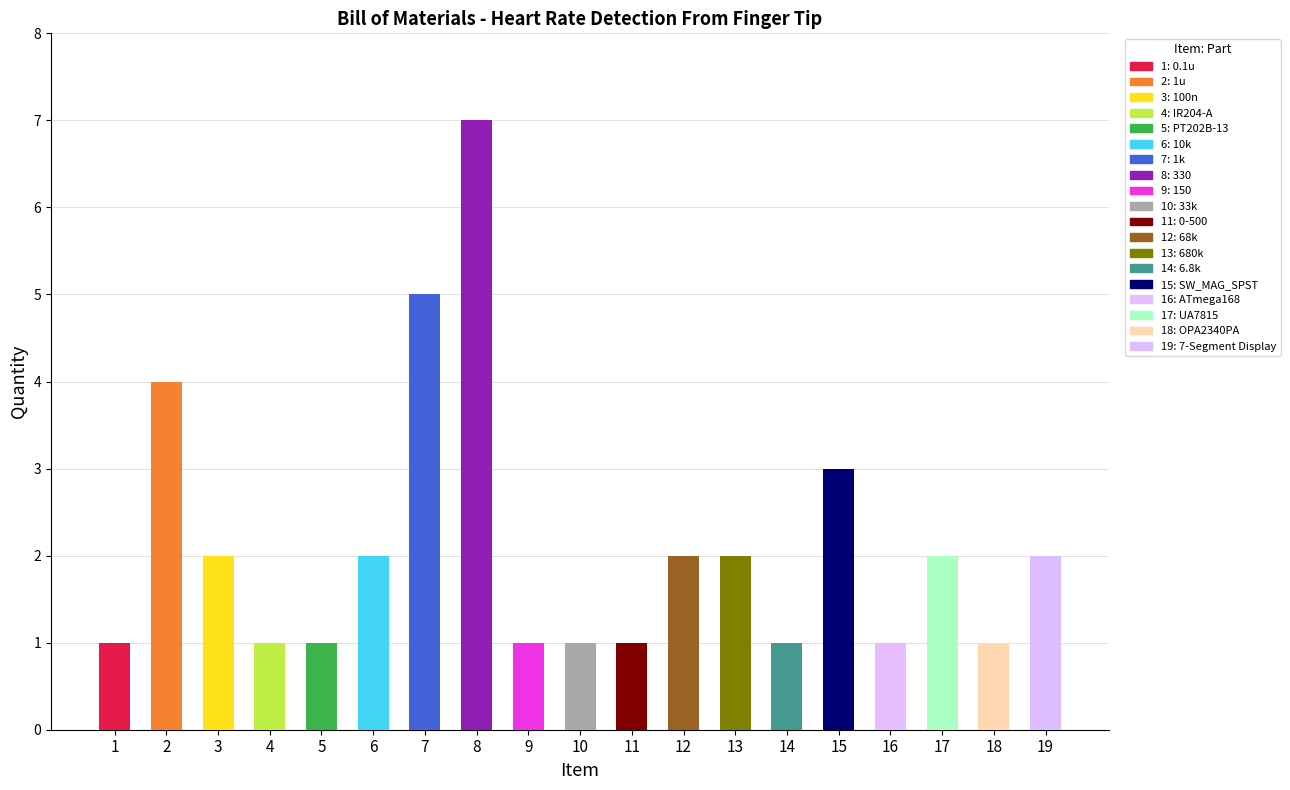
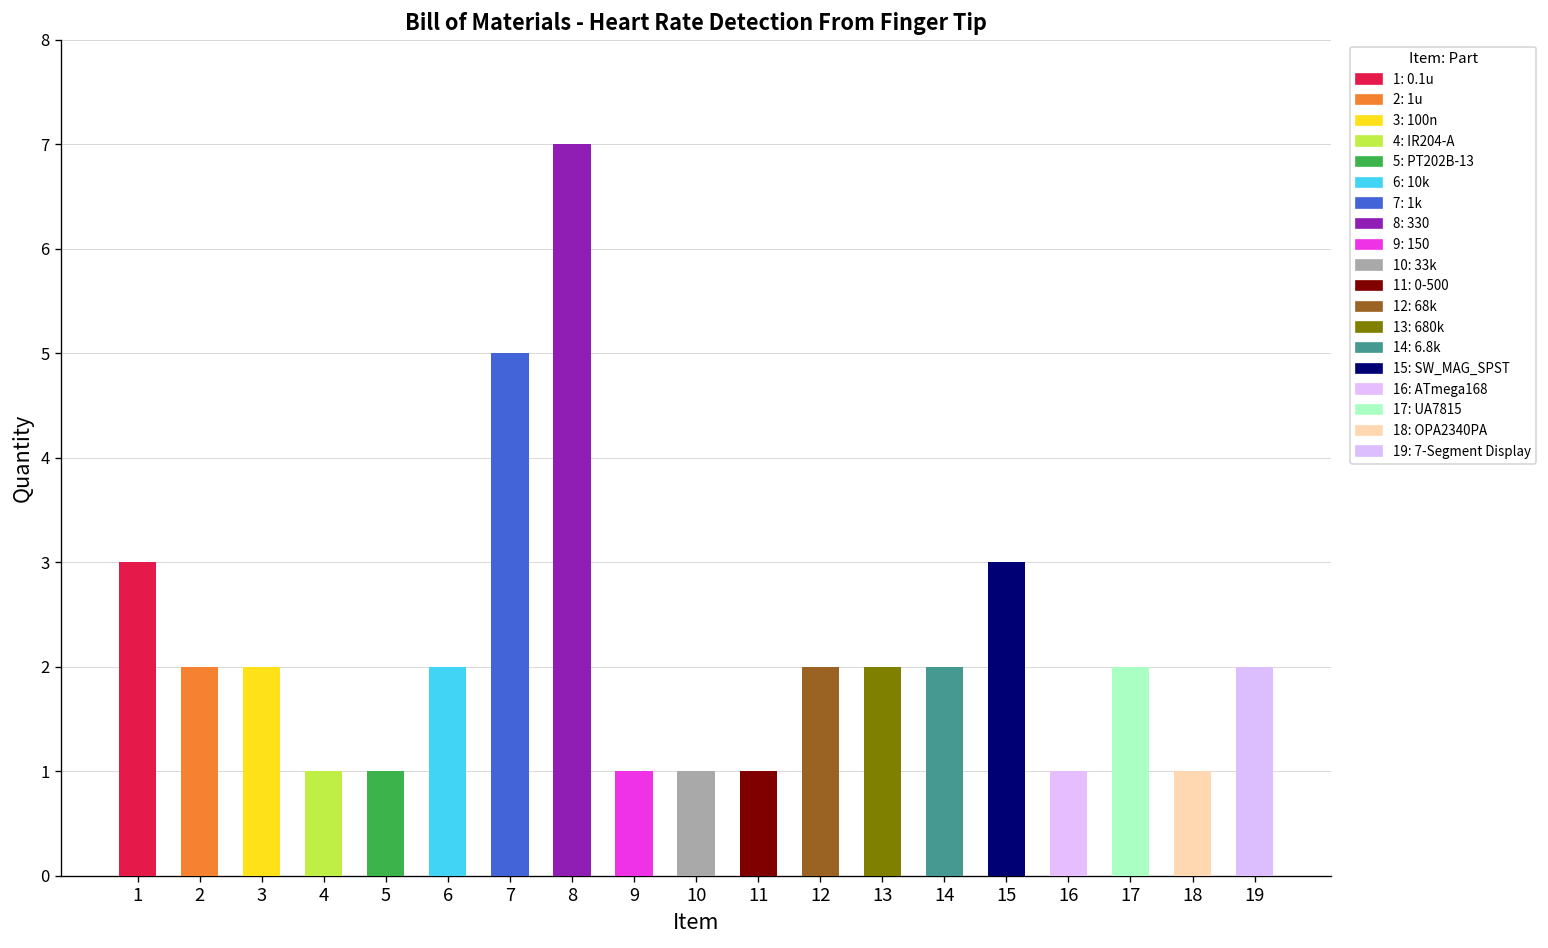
  {
-   "1": 1,
-   "2": 4,
+   "1": 3,
+   "2": 2,
    "3": 2,
    "4": 1,
    "5": 1,
    "6": 2,
    "7": 5,
    "8": 7,
    "9": 1,
    "10": 1,
    "11": 1,
    "12": 2,
    "13": 2,
-   "14": 1,
+   "14": 2,
    "15": 3,
    "16": 1,
    "17": 2,
    "18": 1,
    "19": 2
  }
